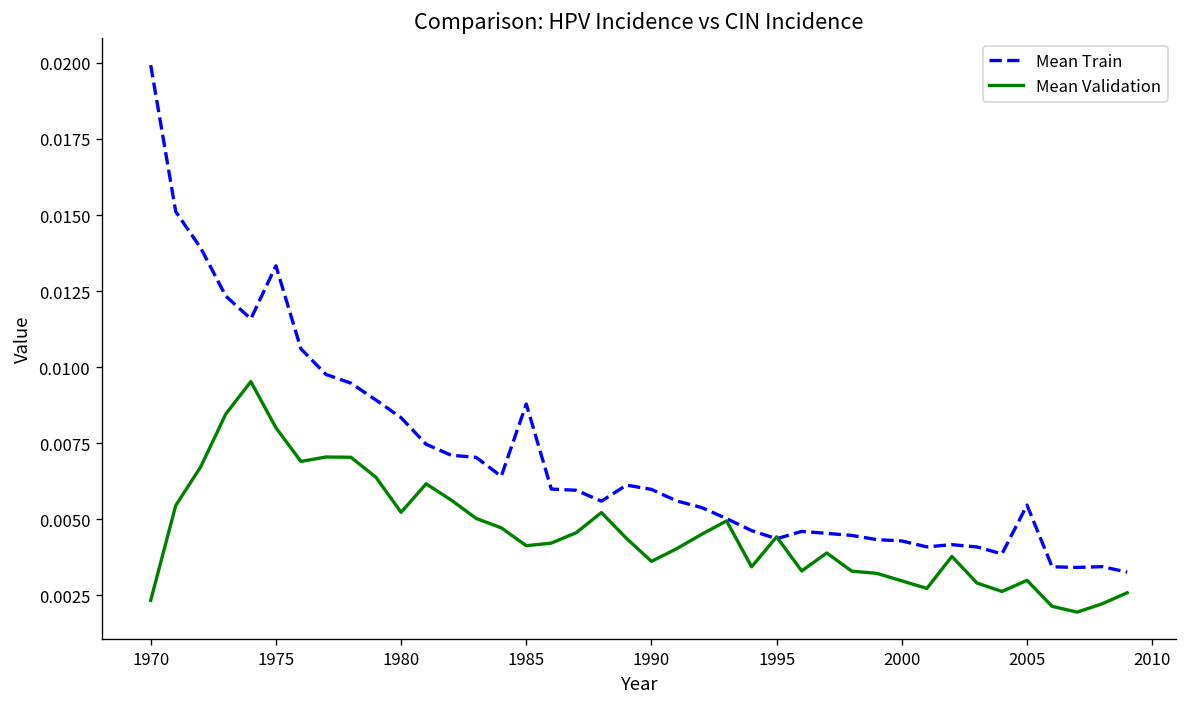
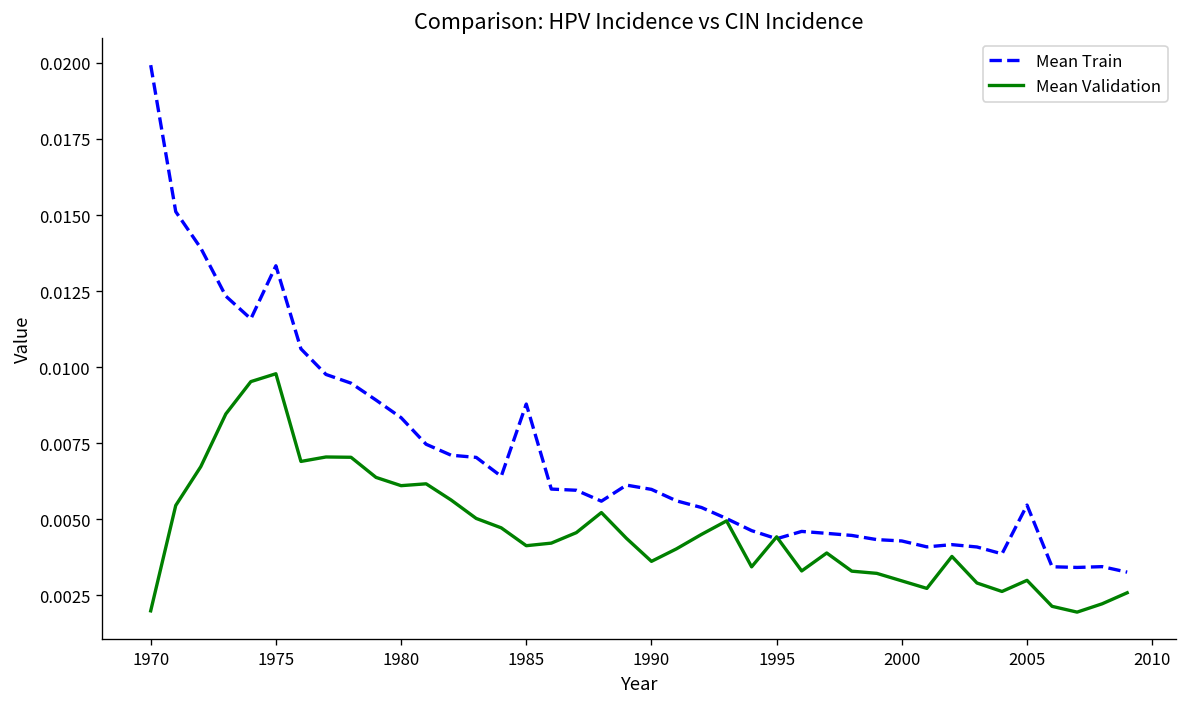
  {
    "Mean Train": {
      "1970": 0.0199,
      "1975": 0.0133,
      "1980": 0.0083,
      "1985": 0.0088,
      "1990": 0.0060,
      "2000": 0.0043,
      "2005": 0.0055
    },
    "Mean Validation": {
-     "1970": 0.0023,
-     "1975": 0.0080,
-     "1980": 0.0052,
+     "1970": 0.0020,
+     "1975": 0.0098,
+     "1980": 0.0061,
      "1985": 0.0041,
      "1990": 0.0036,
      "2000": 0.0030,
      "2005": 0.0030
    }
  }
